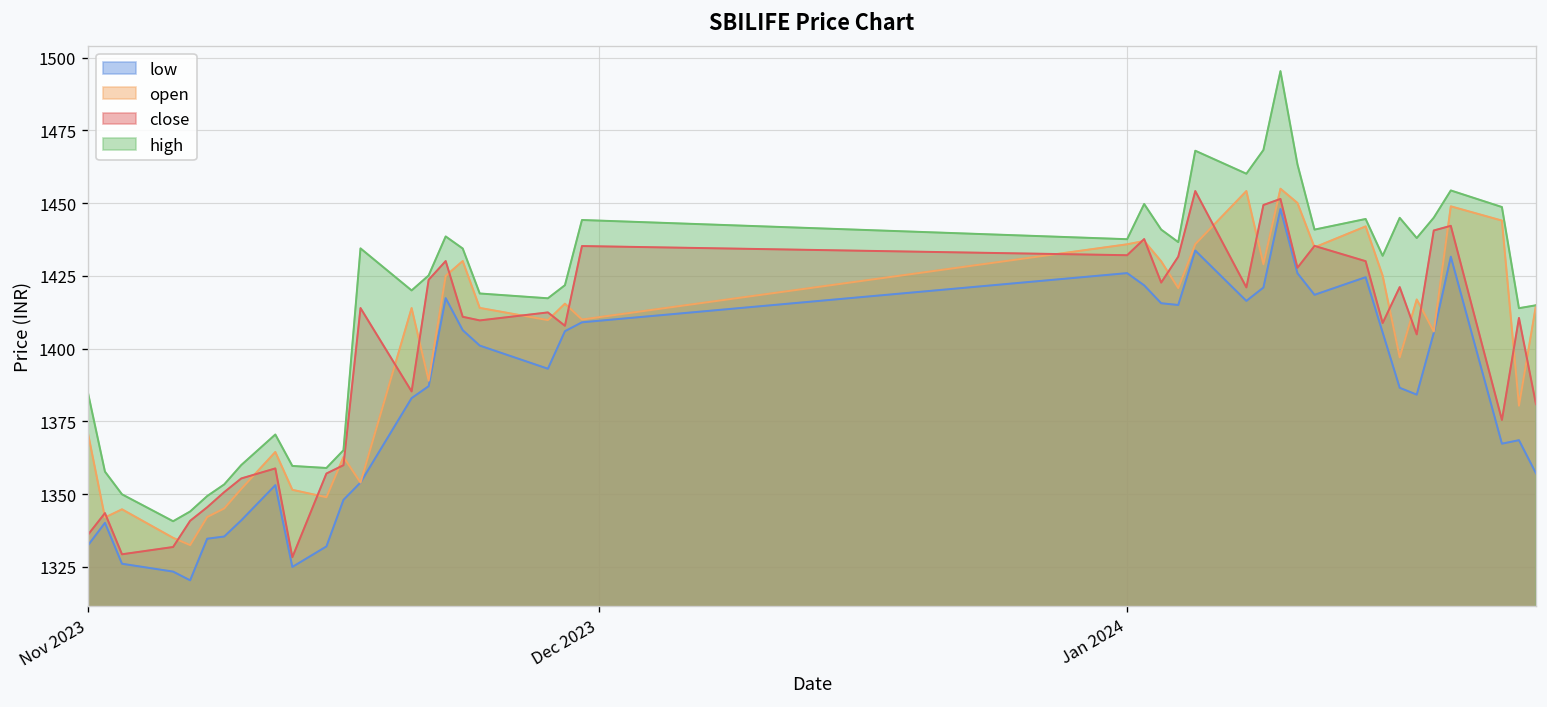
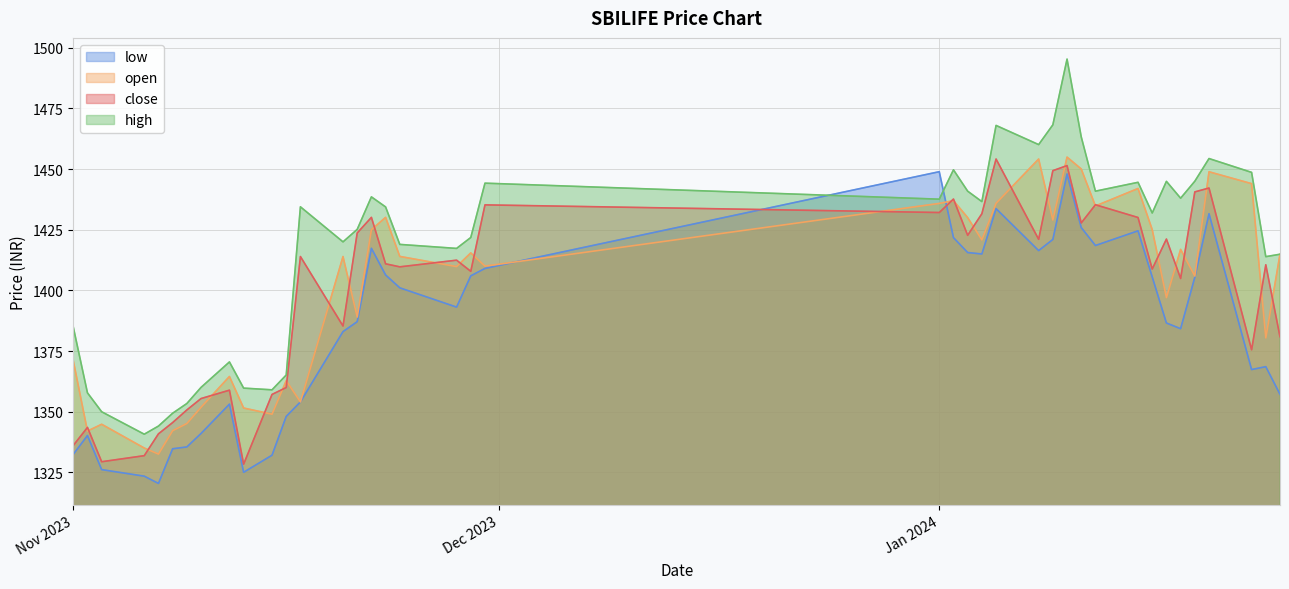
  {
    "low": {
      "Nov 2023": 1332,
-     "Jan 2024": 1426
+     "Jan 2024": 1449
    },
    "high": {
      "Nov 2023": 1385,
      "Jan 2024": 1438
    }
  }
